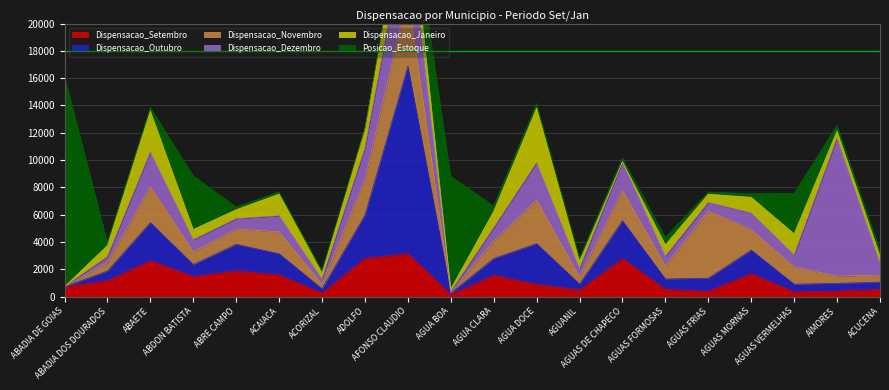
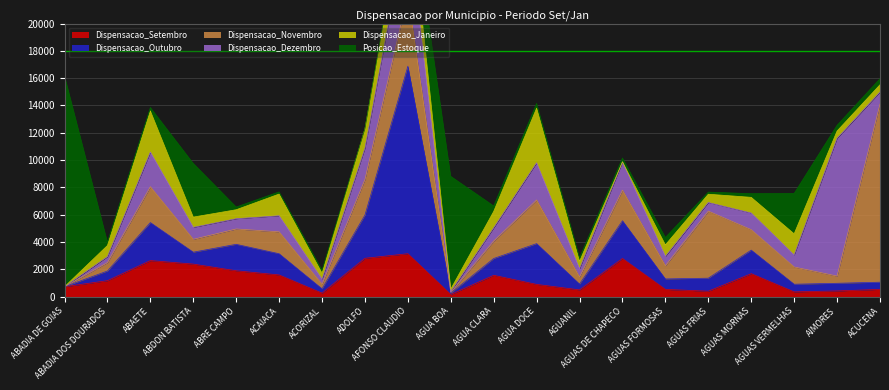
  {
    "Dispensacao_Setembro": {
      "ABADIA DOS DOURADOS": 1200,
      "ABAETE": 2600,
-     "ABDON BATISTA": 1500,
+     "ABDON BATISTA": 2400,
      "ABRE CAMPO": 1900,
      "ACAIACA": 1600,
      "ACORIZAL": 300,
      "ADOLFO": 2800,
      "AFONSO CLAUDIO": 3100,
      "AGUA CLARA": 1600,
      "AGUA DOCE": 900,
      "AGUANIL": 500,
      "AGUAS DE CHAPECO": 2800,
      "AGUAS FORMOSAS": 500,
      "AGUAS FRIAS": 400,
      "AGUAS MORNAS": 1700,
      "AGUAS VERMELHAS": 400,
      "AIMORES": 400,
      "ACUCENA": 500
    },
    "Dispensacao_Outubro": {
      "ABADIA DOS DOURADOS": 700,
      "ABAETE": 2800,
      "ABDON BATISTA": 900,
      "ABRE CAMPO": 1900,
      "ACAIACA": 1600,
      "ACORIZAL": 300,
      "ADOLFO": 3200,
      "AFONSO CLAUDIO": 13700,
      "AGUA CLARA": 1200,
      "AGUA DOCE": 3000,
      "AGUANIL": 400,
      "AGUAS DE CHAPECO": 2800,
      "AGUAS FORMOSAS": 800,
      "AGUAS FRIAS": 1000,
      "AGUAS MORNAS": 1700,
      "AGUAS VERMELHAS": 600,
      "AIMORES": 600,
      "ACUCENA": 500
    },
    "Dispensacao_Novembro": {
      "ABADIA DOS DOURADOS": 600,
      "ABAETE": 2600,
      "ABDON BATISTA": 900,
      "ABRE CAMPO": 1100,
      "ACAIACA": 1600,
      "ACORIZAL": 300,
      "ADOLFO": 2600,
      "AGUA CLARA": 1300,
      "AGUA DOCE": 3200,
      "AGUANIL": 500,
      "AGUAS DE CHAPECO": 2200,
      "AGUAS FORMOSAS": 1000,
      "AGUAS FRIAS": 4900,
      "AGUAS MORNAS": 1500,
      "AGUAS VERMELHAS": 1300,
      "AIMORES": 500,
-     "ACUCENA": 500
+     "ACUCENA": 13100
    },
    "Dispensacao_Dezembro": {
      "ABADIA DOS DOURADOS": 400,
      "ABAETE": 2500,
      "ABDON BATISTA": 900,
      "ABRE CAMPO": 800,
      "ACAIACA": 1200,
      "ACORIZAL": 400,
      "ADOLFO": 2300,
      "AGUA CLARA": 1000,
      "AGUA DOCE": 2700,
      "AGUANIL": 600,
      "AGUAS FORMOSAS": 700,
      "AGUAS FRIAS": 600,
      "AGUAS MORNAS": 1200,
      "AGUAS VERMELHAS": 900,
      "AIMORES": 10100,
      "ACUCENA": 900
    },
    "Dispensacao_Janeiro": {
      "ABADIA DOS DOURADOS": 800,
      "ABAETE": 3000,
      "ABDON BATISTA": 800,
      "ABRE CAMPO": 700,
      "ACORIZAL": 400,
      "AGUA BOA": 200,
      "AGUA CLARA": 1200,
      "AGUA DOCE": 4000,
      "AGUANIL": 500,
      "AGUAS FORMOSAS": 800,
      "AGUAS MORNAS": 1100,
      "AGUAS VERMELHAS": 1600,
      "AIMORES": 500,
      "ACUCENA": 500
    },
    "Posicao_Estoque": {
      "ABADIA DE GOIAS": 15500,
      "ABADIA DOS DOURADOS": 300,
      "ABAETE": 300,
      "ABDON BATISTA": 3900,
      "ABRE CAMPO": 200,
      "ACORIZAL": 200,
      "AGUA BOA": 8300,
      "AGUA CLARA": 400,
      "AGUA DOCE": 300,
      "AGUANIL": 300,
      "AGUAS DE CHAPECO": 300,
      "AGUAS FORMOSAS": 500,
      "AGUAS MORNAS": 300,
      "AGUAS VERMELHAS": 3000,
      "AIMORES": 400,
      "ACUCENA": 400
    }
  }
